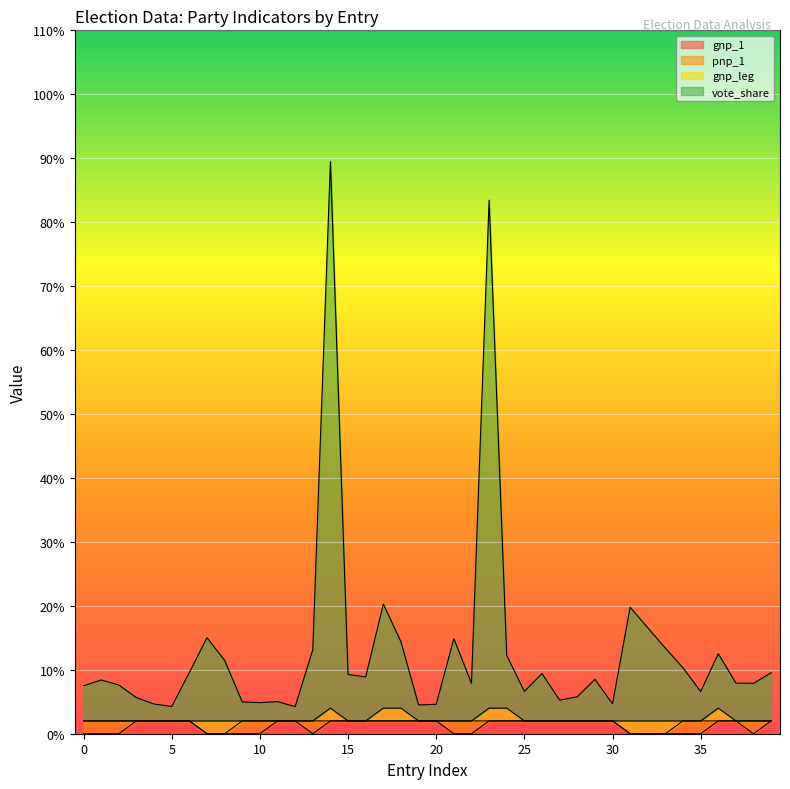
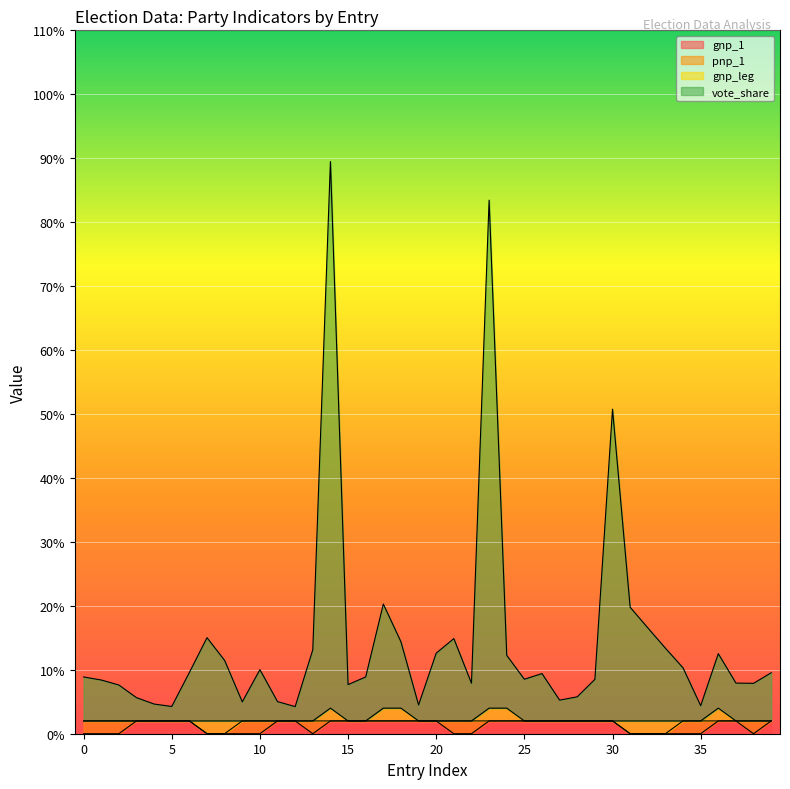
  {
    "gnp_1": {
      "0": "0%",
      "10": "0%",
      "35": "0%"
    },
    "vote_share": {
-     "0": "5%",
+     "0": "7%",
      "5": "2%",
-     "10": "3%",
-     "15": "7%",
-     "20": "3%",
-     "25": "5%",
-     "30": "3%",
-     "35": "5%"
+     "10": "8%",
+     "15": "6%",
+     "20": "11%",
+     "25": "7%",
+     "30": "49%",
+     "35": "2%"
    }
  }
